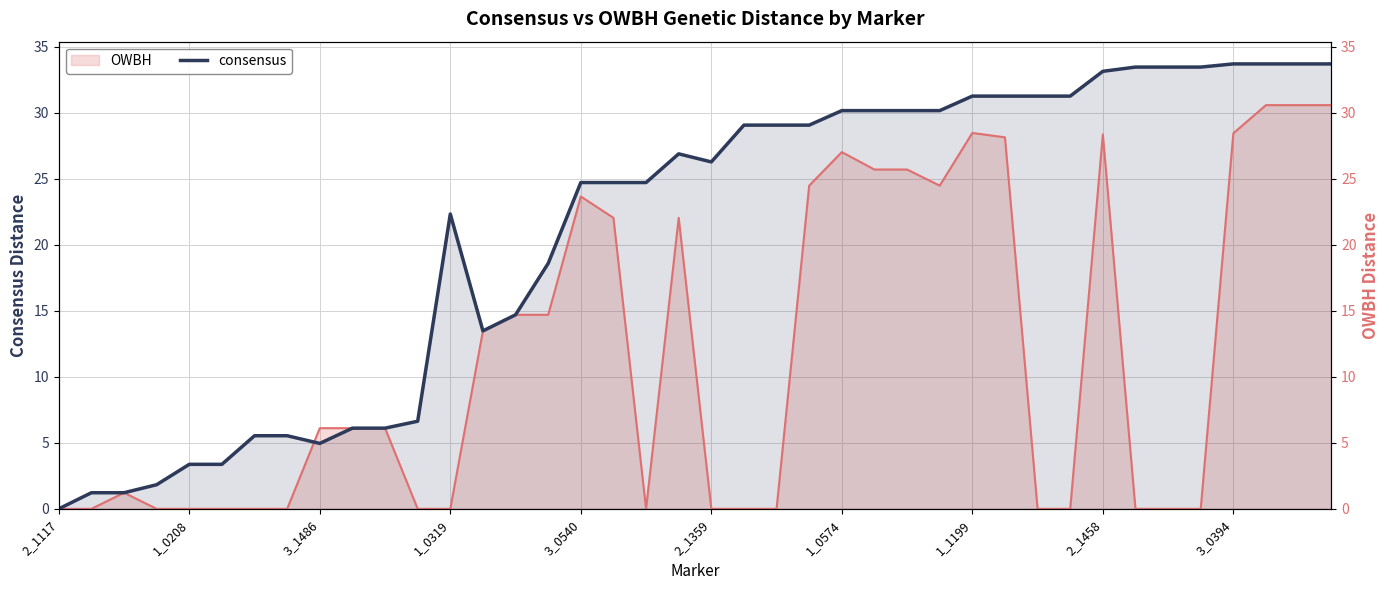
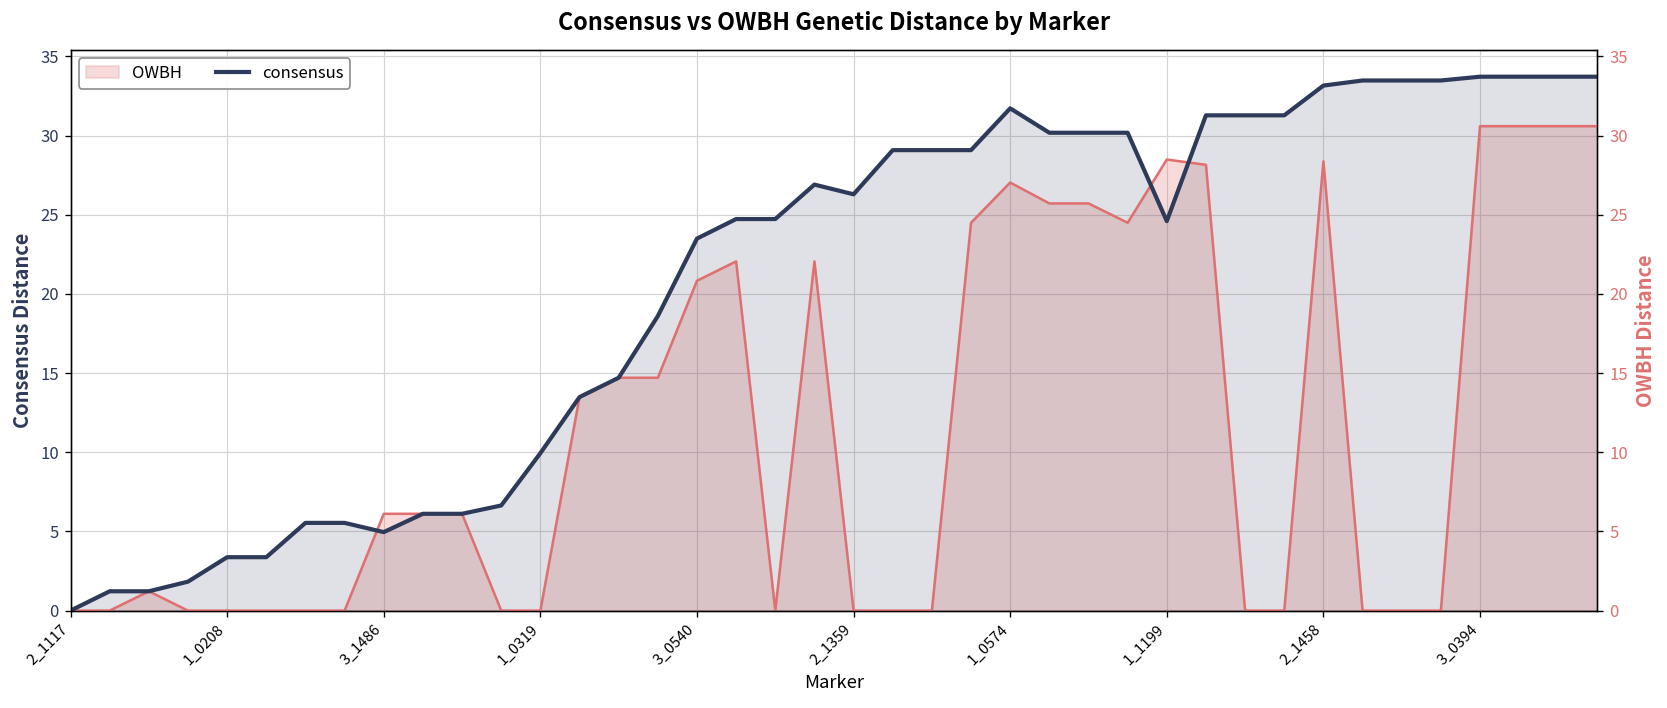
  {
    "OWBH": {
      "1_0208": 0.0,
      "3_1486": 6.1,
      "1_0319": 0.0,
-     "3_0540": 23.7,
+     "3_0540": 20.8,
      "2_1359": 0.0,
      "1_0574": 27.0,
      "1_1199": 28.5,
      "2_1458": 28.4,
-     "3_0394": 28.5
+     "3_0394": 30.6
    },
    "consensus": {
      "1_0208": 3.4,
      "3_1486": 5.0,
-     "1_0319": 22.3,
-     "3_0540": 24.7,
+     "1_0319": 9.9,
+     "3_0540": 23.5,
      "2_1359": 26.3,
-     "1_0574": 30.2,
-     "1_1199": 31.3,
+     "1_0574": 31.7,
+     "1_1199": 24.6,
      "2_1458": 33.2,
      "3_0394": 33.7
    }
  }
